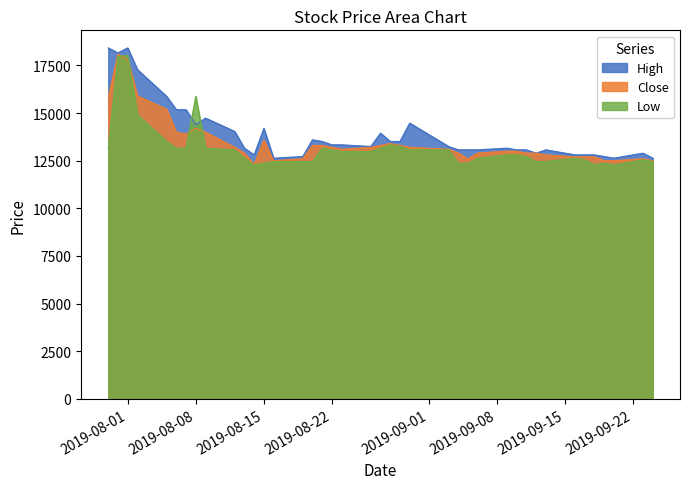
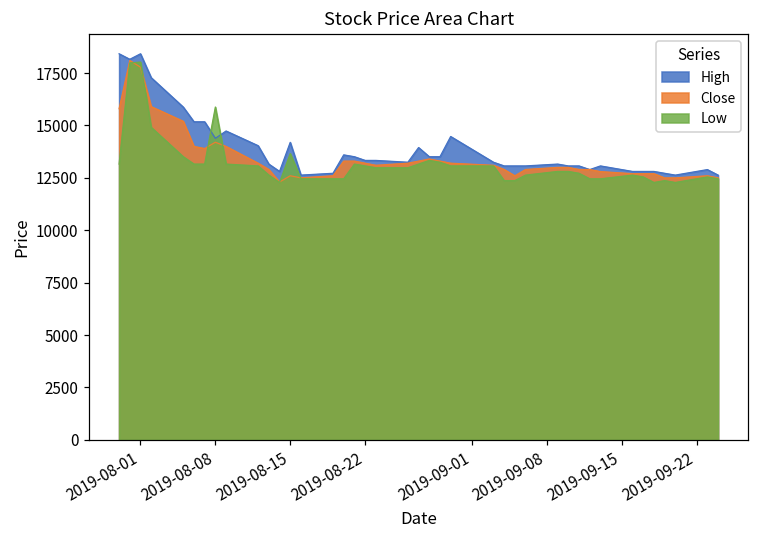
  {
    "High": {
      "2019-08-01": 18400,
      "2019-08-08": 14400,
      "2019-08-15": 14200,
      "2019-08-22": 13300
    },
    "Close": {
      "2019-08-01": 17800,
      "2019-08-08": 14200,
-     "2019-08-15": 13600
+     "2019-08-15": 12600
    },
    "Low": {
      "2019-08-01": 18000,
      "2019-08-08": 15900,
-     "2019-08-15": 12400
+     "2019-08-15": 13700
    }
  }
